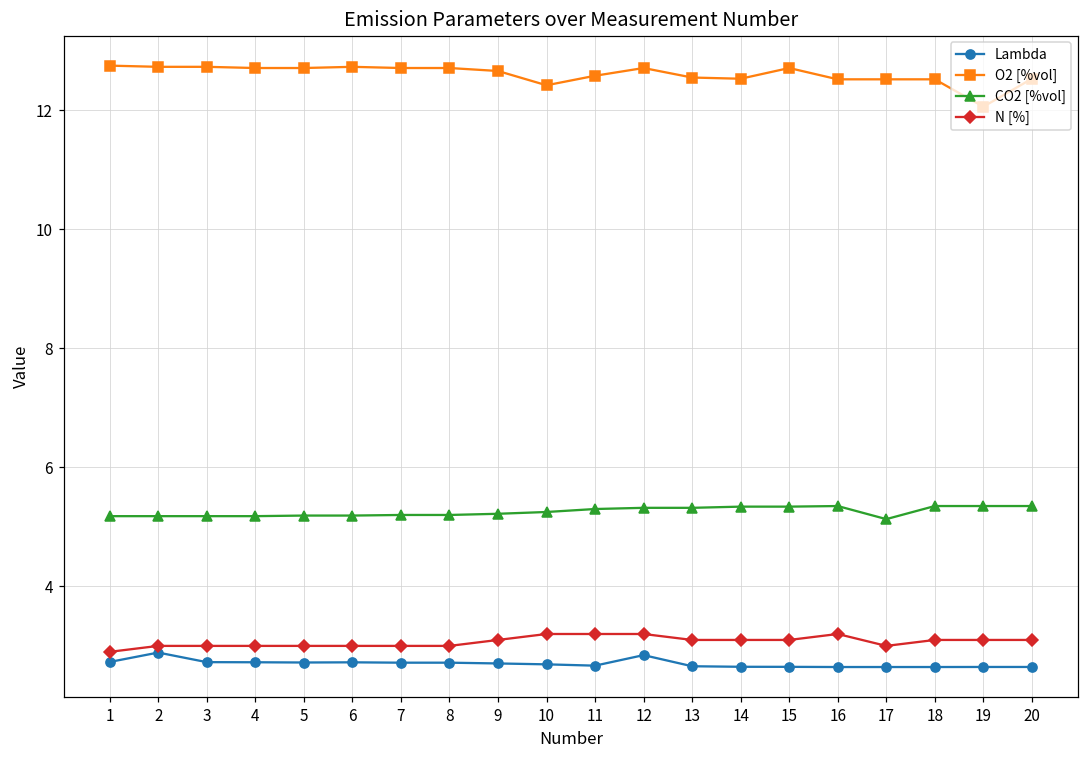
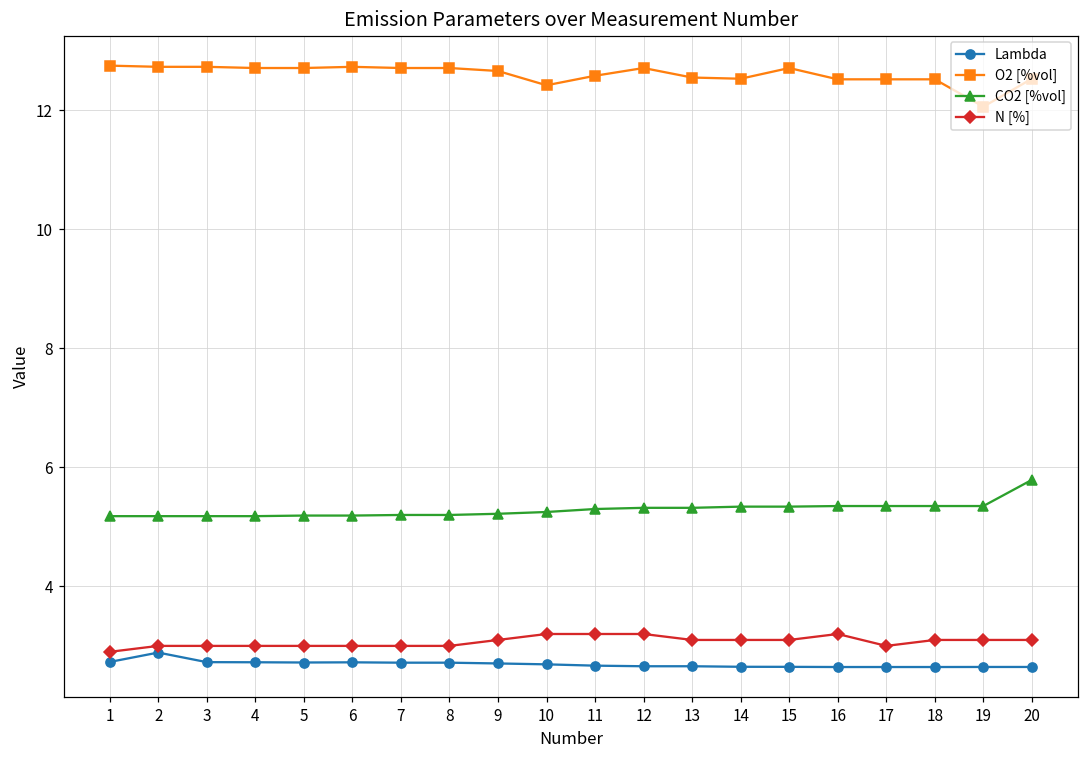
  {
    "Lambda": {
      "1": 2.7,
      "2": 2.9,
      "3": 2.7,
      "4": 2.7,
      "5": 2.7,
      "6": 2.7,
      "7": 2.7,
      "8": 2.7,
      "9": 2.7,
      "10": 2.7,
      "11": 2.7,
-     "12": 2.8,
+     "12": 2.7,
      "13": 2.7,
      "14": 2.6,
      "15": 2.6,
      "16": 2.6,
      "17": 2.6,
      "18": 2.6,
      "19": 2.6,
      "20": 2.6
    },
    "O2 [%vol]": {
      "1": 12.8,
      "2": 12.7,
      "3": 12.7,
      "4": 12.7,
      "5": 12.7,
      "6": 12.7,
      "7": 12.7,
      "8": 12.7,
      "9": 12.7,
      "10": 12.4,
      "11": 12.6,
      "12": 12.7,
      "13": 12.6,
      "14": 12.5,
      "15": 12.7,
      "16": 12.5,
      "17": 12.5,
      "18": 12.5
    },
    "CO2 [%vol]": {
      "1": 5.2,
      "2": 5.2,
      "3": 5.2,
      "4": 5.2,
      "5": 5.2,
      "6": 5.2,
      "7": 5.2,
      "8": 5.2,
      "9": 5.2,
      "10": 5.3,
      "11": 5.3,
      "12": 5.3,
      "13": 5.3,
      "14": 5.3,
      "15": 5.3,
      "16": 5.4,
-     "17": 5.1,
+     "17": 5.4,
      "18": 5.4,
      "19": 5.4,
-     "20": 5.4
+     "20": 5.8
    },
    "N [%]": {
      "1": 2.9,
      "2": 3.0,
      "3": 3.0,
      "4": 3.0,
      "5": 3.0,
      "6": 3.0,
      "7": 3.0,
      "8": 3.0,
      "9": 3.1,
      "10": 3.2,
      "11": 3.2,
      "12": 3.2,
      "13": 3.1,
      "14": 3.1,
      "15": 3.1,
      "16": 3.2,
      "17": 3.0,
      "18": 3.1,
      "19": 3.1,
      "20": 3.1
    }
  }
